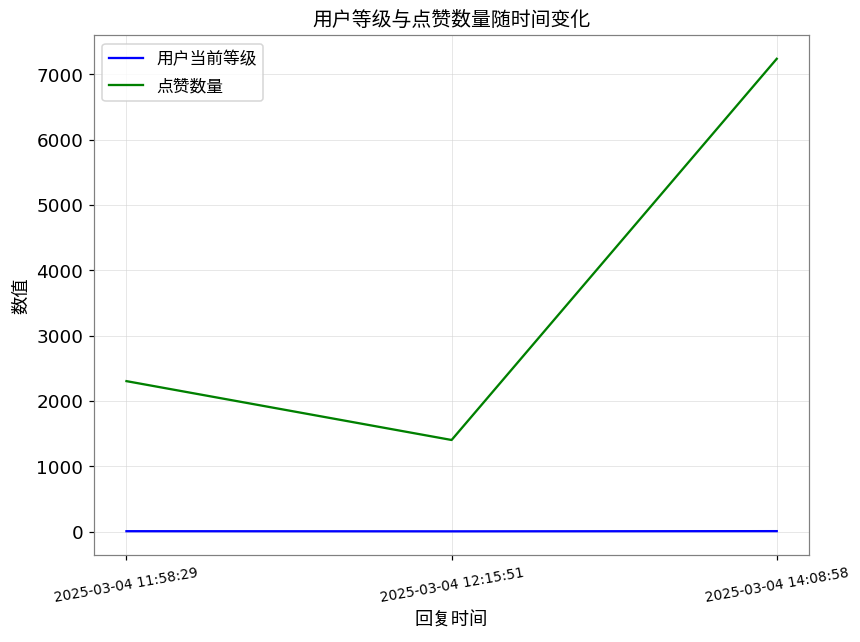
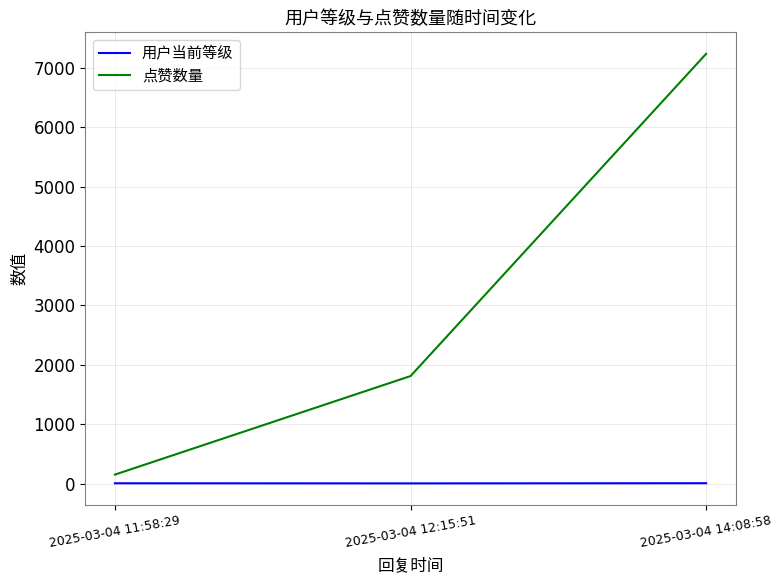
  {
    "用户当前等级": {
      "2025-03-04 11:58:29": 0,
      "2025-03-04 12:15:51": 0,
      "2025-03-04 14:08:58": 0
    },
    "点赞数量": {
-     "2025-03-04 11:58:29": 2300,
-     "2025-03-04 12:15:51": 1400,
+     "2025-03-04 11:58:29": 200,
+     "2025-03-04 12:15:51": 1800,
      "2025-03-04 14:08:58": 7200
    }
  }
